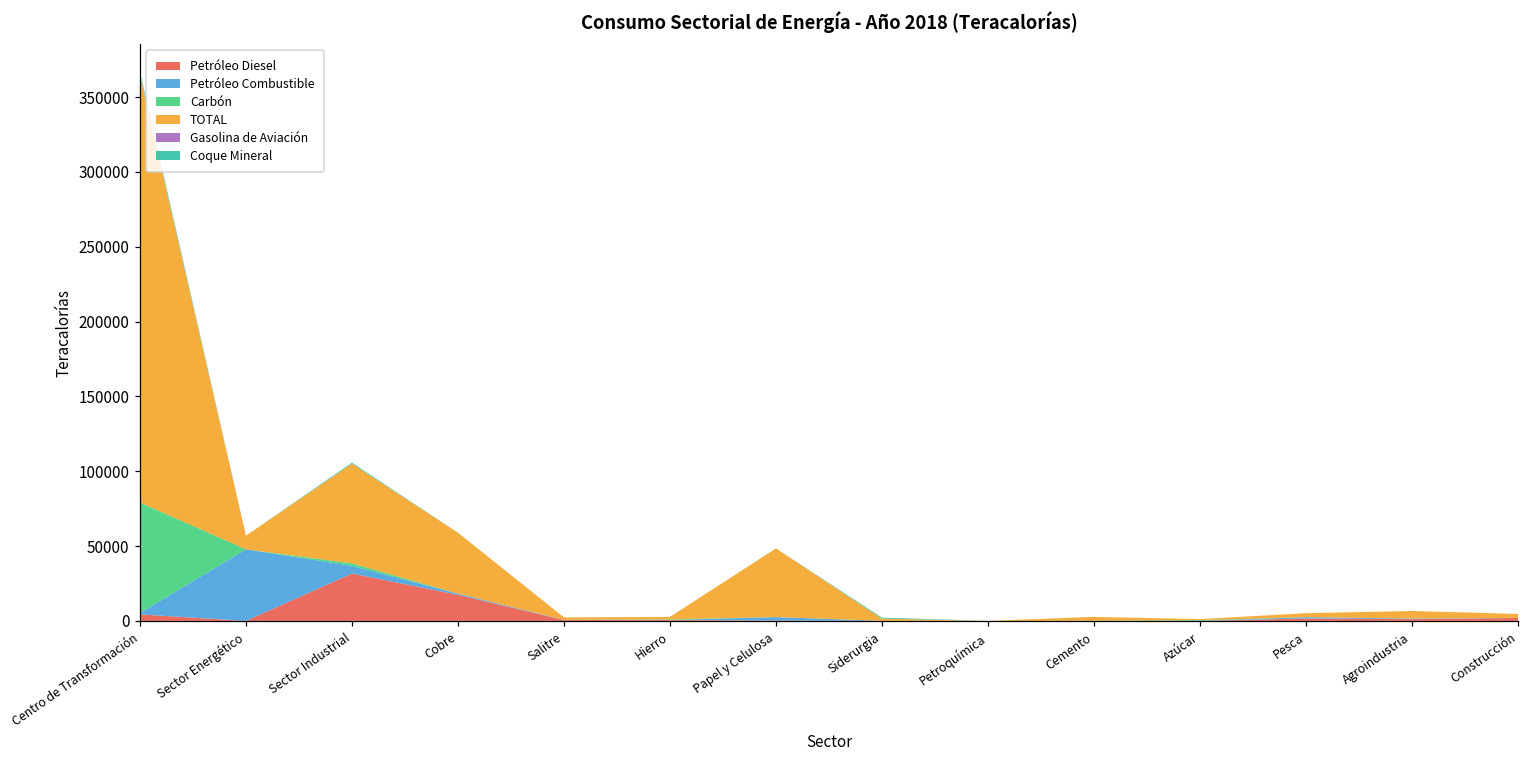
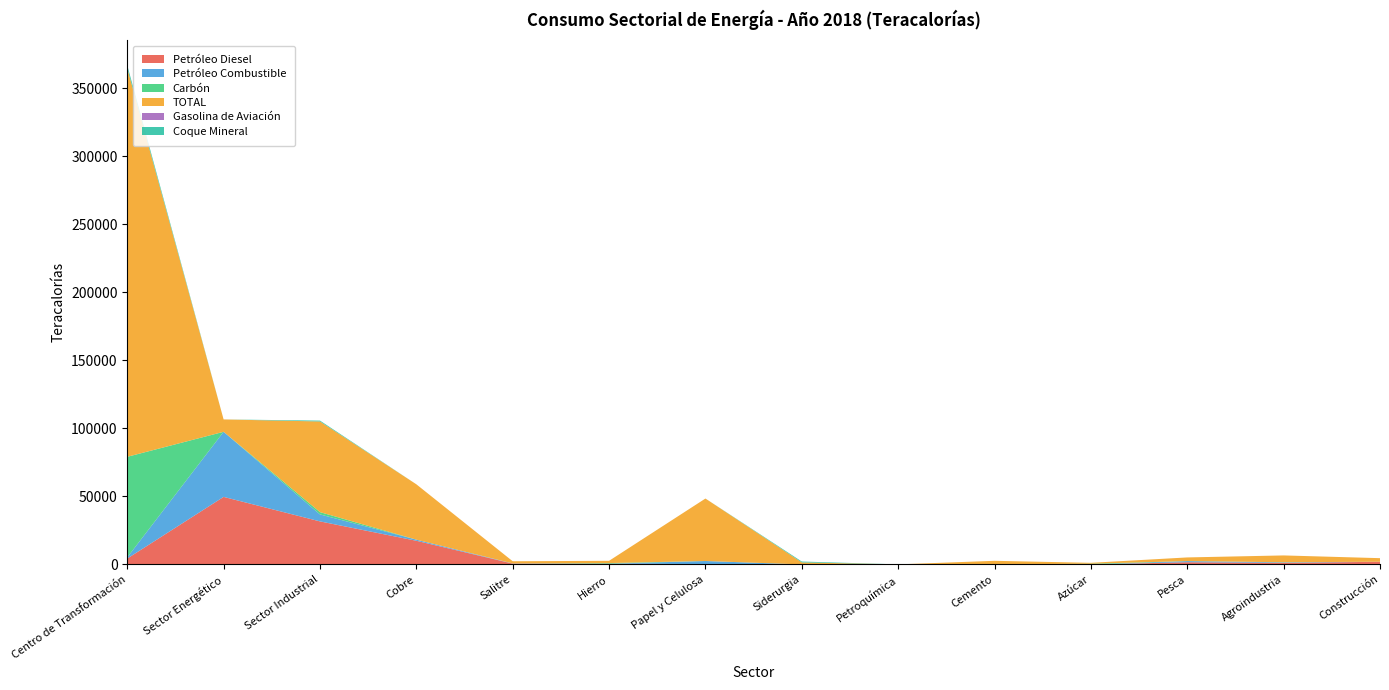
  {
    "Petróleo Diesel": {
-     "Sector Energético": 0,
+     "Sector Energético": 50000,
      "Sector Industrial": 32000
    },
    "Gasolina de Aviación": {
      "Centro de Transformación": 286000
    }
  }
